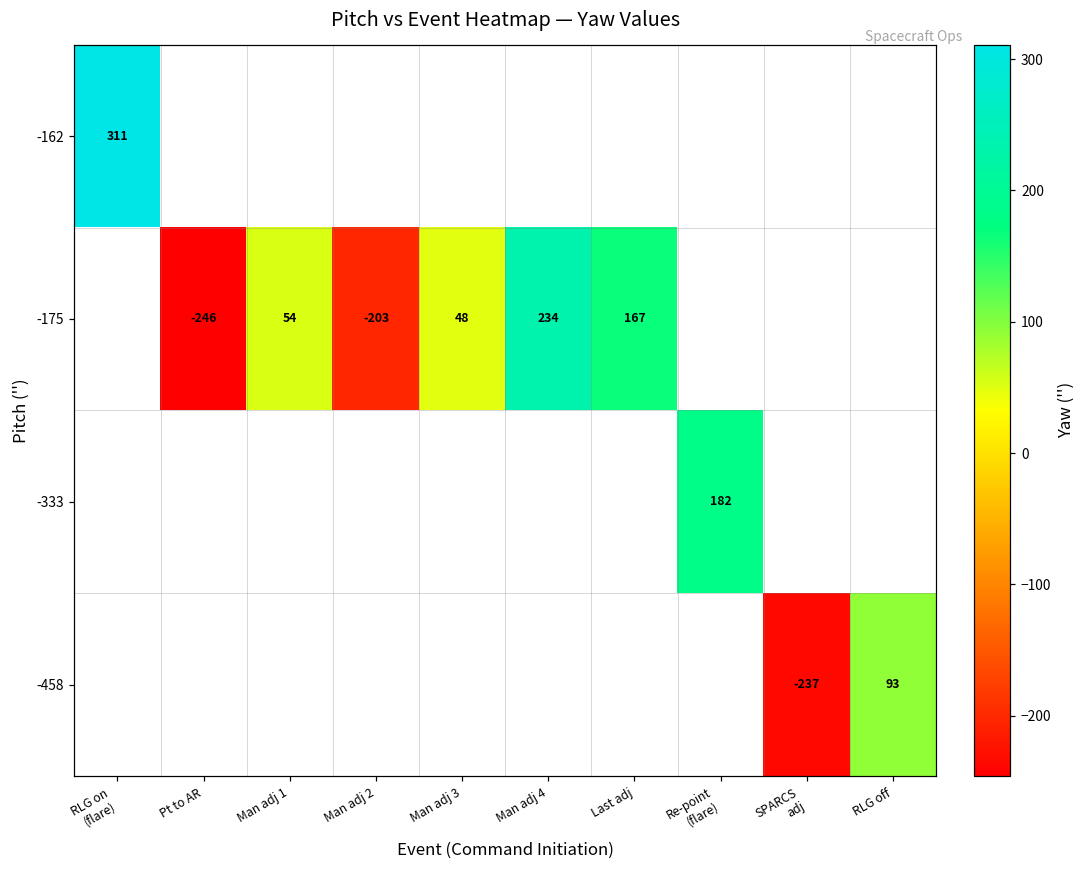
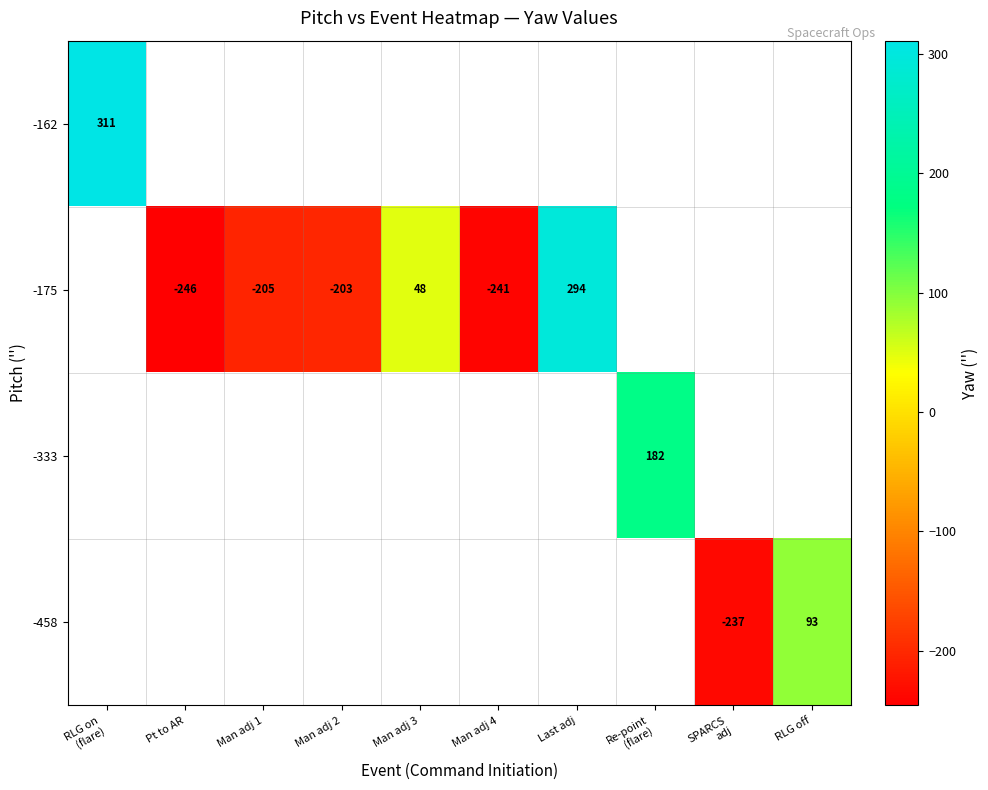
  {
    "-162": {
      "RLG on (flare)": 311
    },
    "-175": {
      "Pt to AR": -246,
-     "Man adj 1": 54,
+     "Man adj 1": -205,
      "Man adj 2": -203,
      "Man adj 3": 48,
-     "Man adj 4": 234,
-     "Last adj": 167
+     "Man adj 4": -241,
+     "Last adj": 294
    },
    "-333": {
      "Re-point (flare)": 182
    },
    "-458": {
      "SPARCS adj": -237,
      "RLG off": 93
    }
  }
